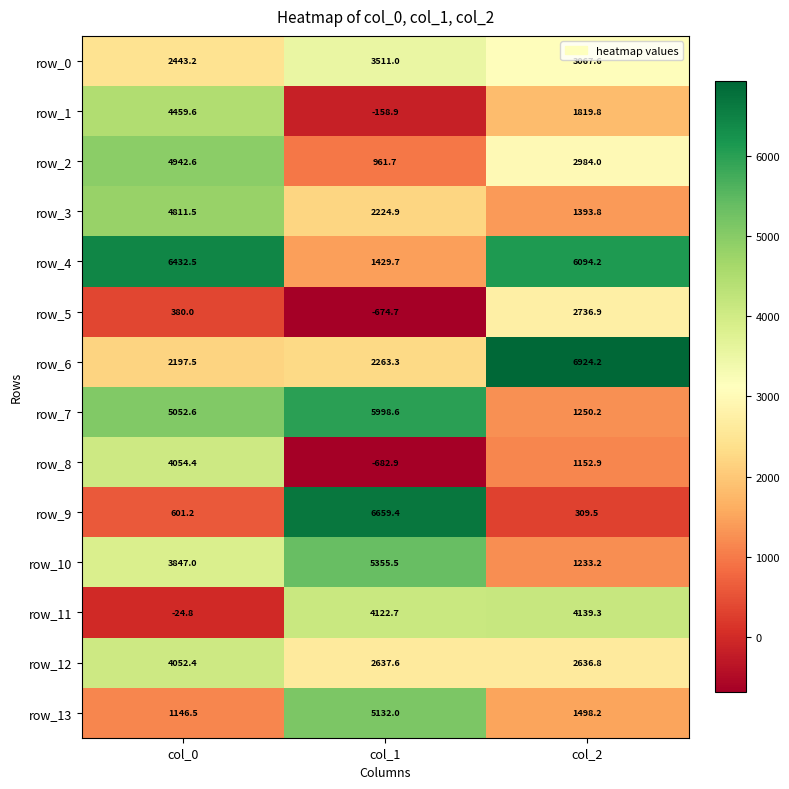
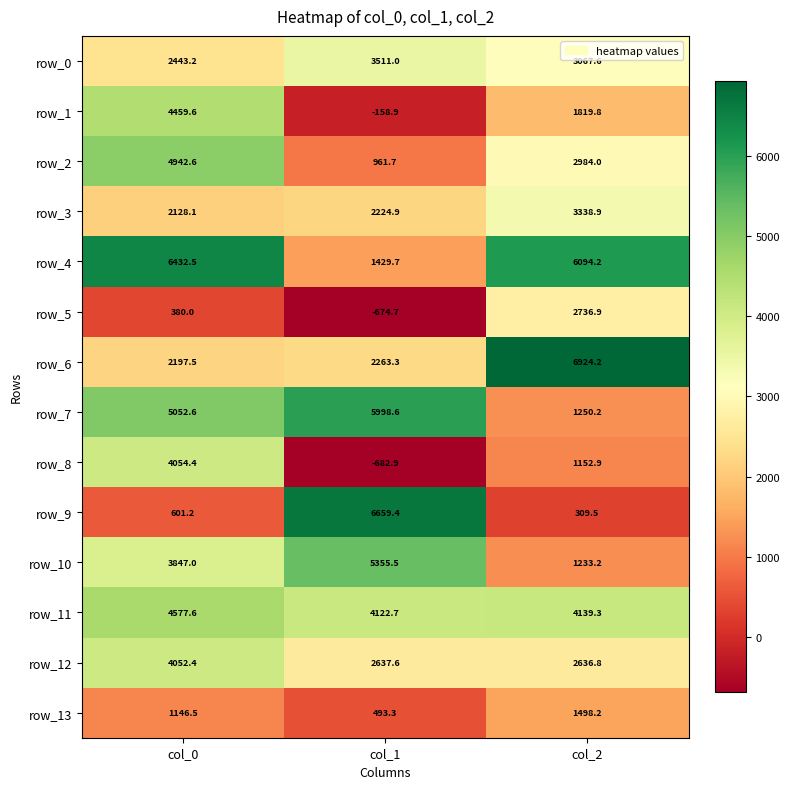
  {
    "row_0": {
      "col_0": 2443.2,
      "col_1": 3511.0
    },
    "row_1": {
      "col_0": 4459.6,
      "col_1": -158.9,
      "col_2": 1819.8
    },
    "row_2": {
      "col_0": 4942.6,
      "col_1": 961.7,
      "col_2": 2984.0
    },
    "row_3": {
-     "col_0": 4811.5,
+     "col_0": 2128.1,
      "col_1": 2224.9,
-     "col_2": 1393.8
+     "col_2": 3338.9
    },
    "row_4": {
      "col_0": 6432.5,
      "col_1": 1429.7,
      "col_2": 6094.2
    },
    "row_5": {
      "col_0": 380.0,
      "col_1": -674.7,
      "col_2": 2736.9
    },
    "row_6": {
      "col_0": 2197.5,
      "col_1": 2263.3,
      "col_2": 6924.2
    },
    "row_7": {
      "col_0": 5052.6,
      "col_1": 5998.6,
      "col_2": 1250.2
    },
    "row_8": {
      "col_0": 4054.4,
      "col_1": -682.9,
      "col_2": 1152.9
    },
    "row_9": {
      "col_0": 601.2,
      "col_1": 6659.4,
      "col_2": 309.5
    },
    "row_10": {
      "col_0": 3847.0,
      "col_1": 5355.5,
      "col_2": 1233.2
    },
    "row_11": {
-     "col_0": -24.8,
+     "col_0": 4577.6,
      "col_1": 4122.7,
      "col_2": 4139.3
    },
    "row_12": {
      "col_0": 4052.4,
      "col_1": 2637.6,
      "col_2": 2636.8
    },
    "row_13": {
      "col_0": 1146.5,
-     "col_1": 5132.0,
+     "col_1": 493.3,
      "col_2": 1498.2
    }
  }
